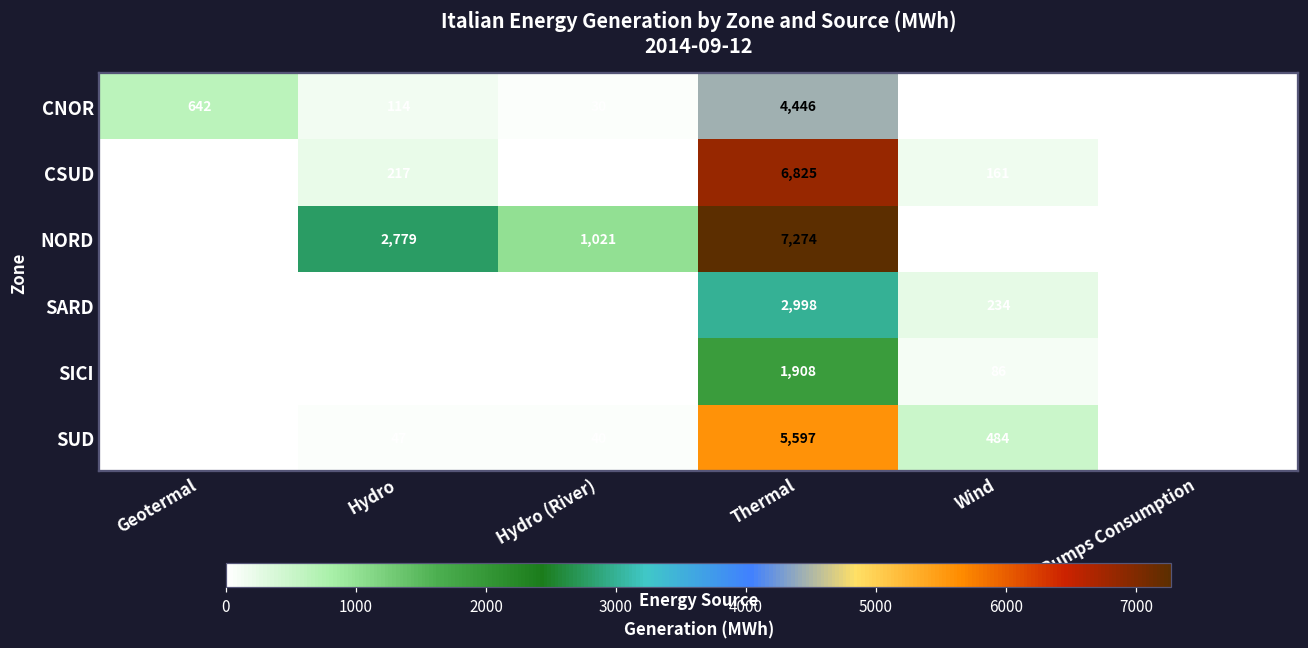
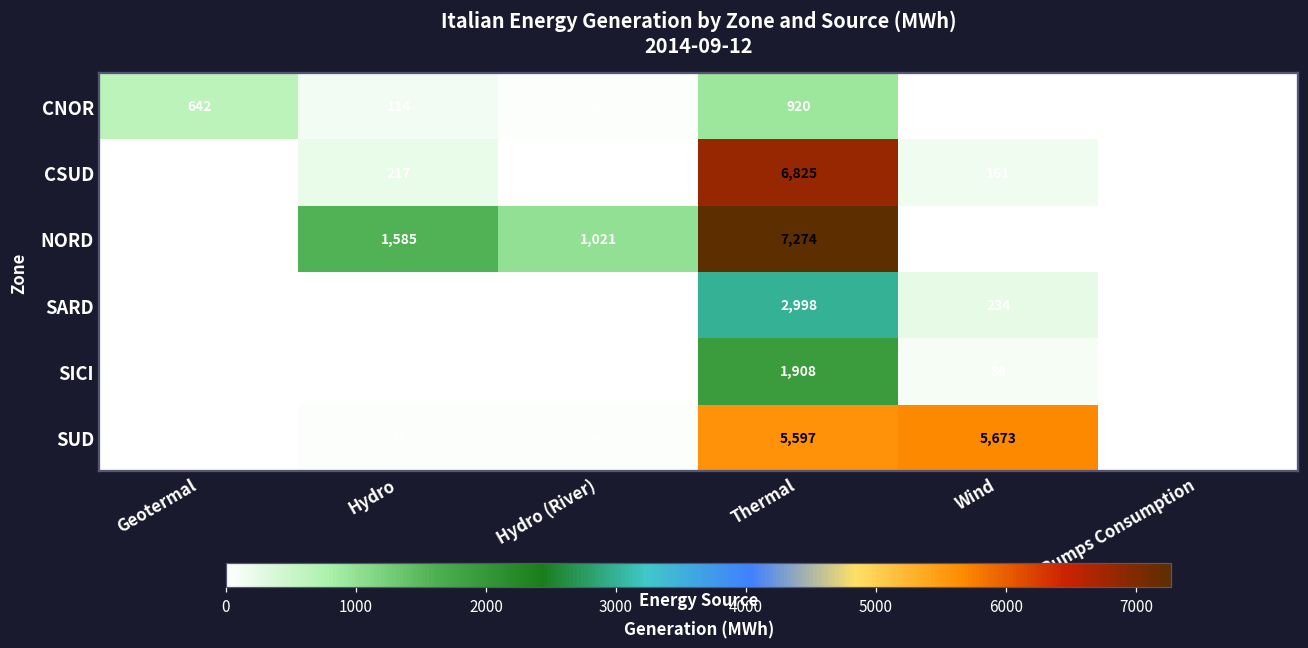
  {
    "CNOR": {
      "Geotermal": "642",
-     "Thermal": "4,446"
+     "Thermal": "920"
    },
    "CSUD": {
      "Thermal": "6,825"
    },
    "NORD": {
-     "Hydro": "2,779",
+     "Hydro": "1,585",
      "Hydro (River)": "1,021",
      "Thermal": "7,274"
    },
    "SARD": {
      "Thermal": "2,998"
    },
    "SICI": {
      "Thermal": "1,908"
    },
    "SUD": {
      "Thermal": "5,597",
-     "Wind": "484"
+     "Wind": "5,673"
    }
  }
